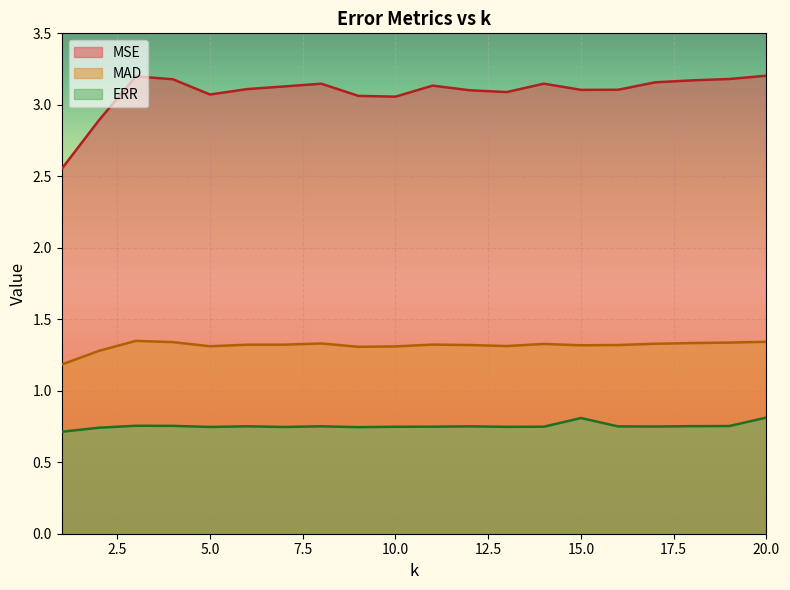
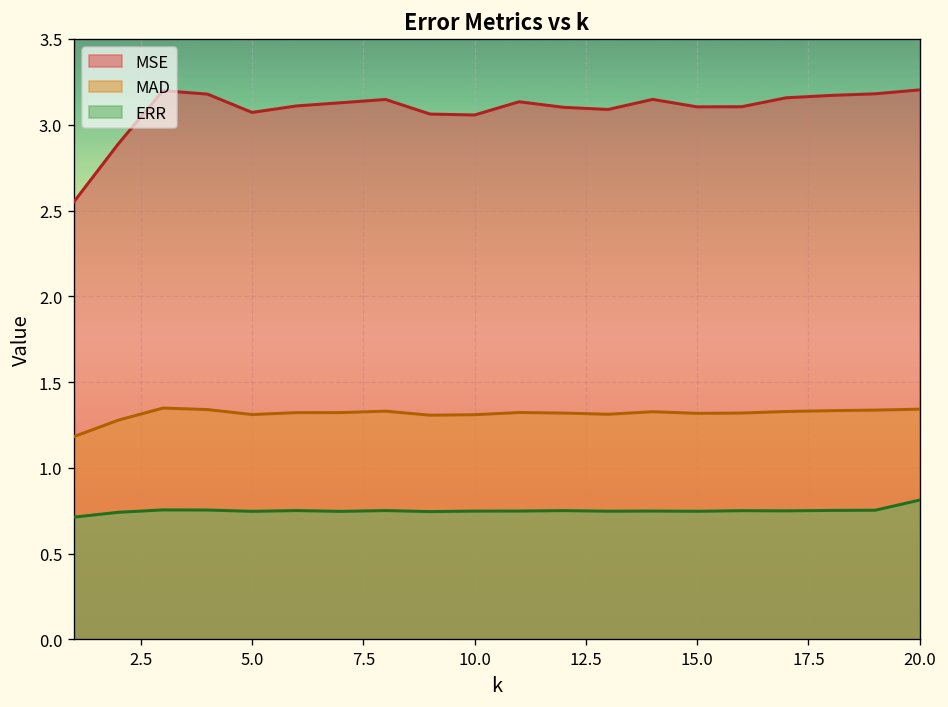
  {
    "ERR": {
      "5.0": 0.75,
      "10.0": 0.75,
-     "15.0": 0.81,
+     "15.0": 0.75,
      "20.0": 0.81
    }
  }
